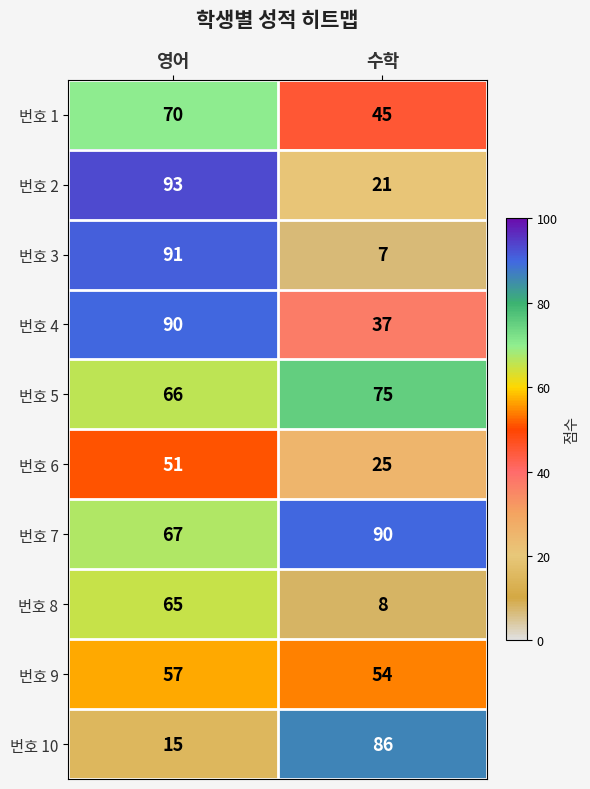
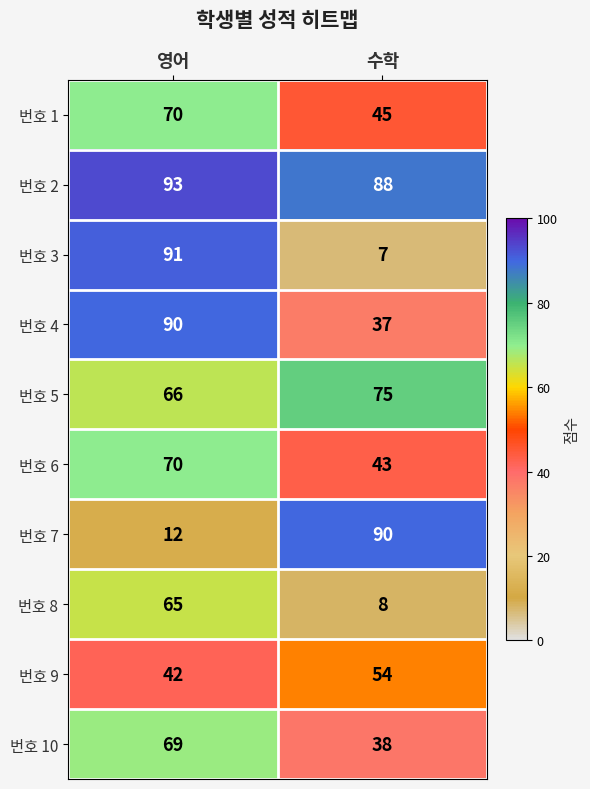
  {
    "번호 1": {
      "영어": 70,
      "수학": 45
    },
    "번호 2": {
      "영어": 93,
-     "수학": 21
+     "수학": 88
    },
    "번호 3": {
      "영어": 91,
      "수학": 7
    },
    "번호 4": {
      "영어": 90,
      "수학": 37
    },
    "번호 5": {
      "영어": 66,
      "수학": 75
    },
    "번호 6": {
-     "영어": 51,
-     "수학": 25
+     "영어": 70,
+     "수학": 43
    },
    "번호 7": {
-     "영어": 67,
+     "영어": 12,
      "수학": 90
    },
    "번호 8": {
      "영어": 65,
      "수학": 8
    },
    "번호 9": {
-     "영어": 57,
+     "영어": 42,
      "수학": 54
    },
    "번호 10": {
-     "영어": 15,
-     "수학": 86
+     "영어": 69,
+     "수학": 38
    }
  }
